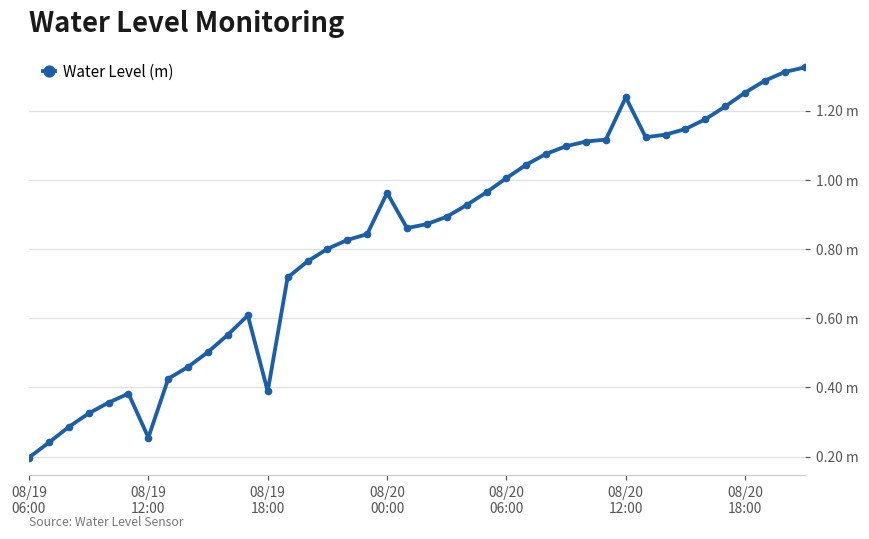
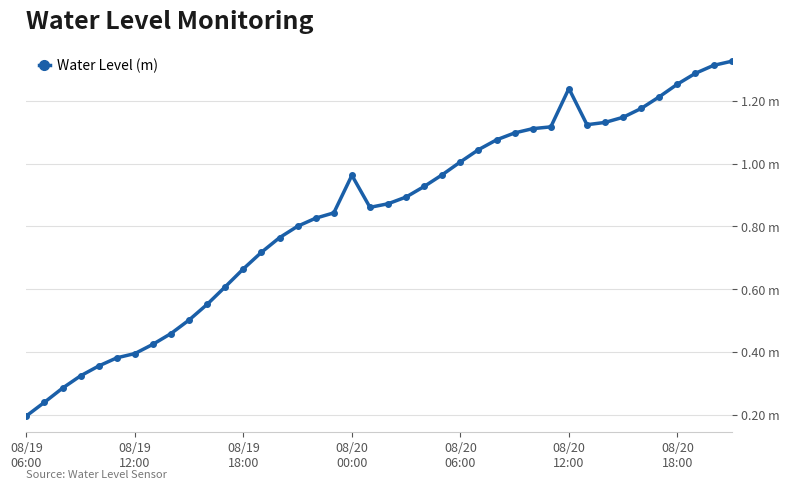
  {
    "08/19 06:00": "0.20 m",
-   "08/19 12:00": "0.26 m",
-   "08/19 18:00": "0.39 m",
+   "08/19 12:00": "0.40 m",
+   "08/19 18:00": "0.67 m",
    "08/20 00:00": "0.96 m",
    "08/20 06:00": "1.01 m",
    "08/20 12:00": "1.24 m",
    "08/20 18:00": "1.25 m"
  }
